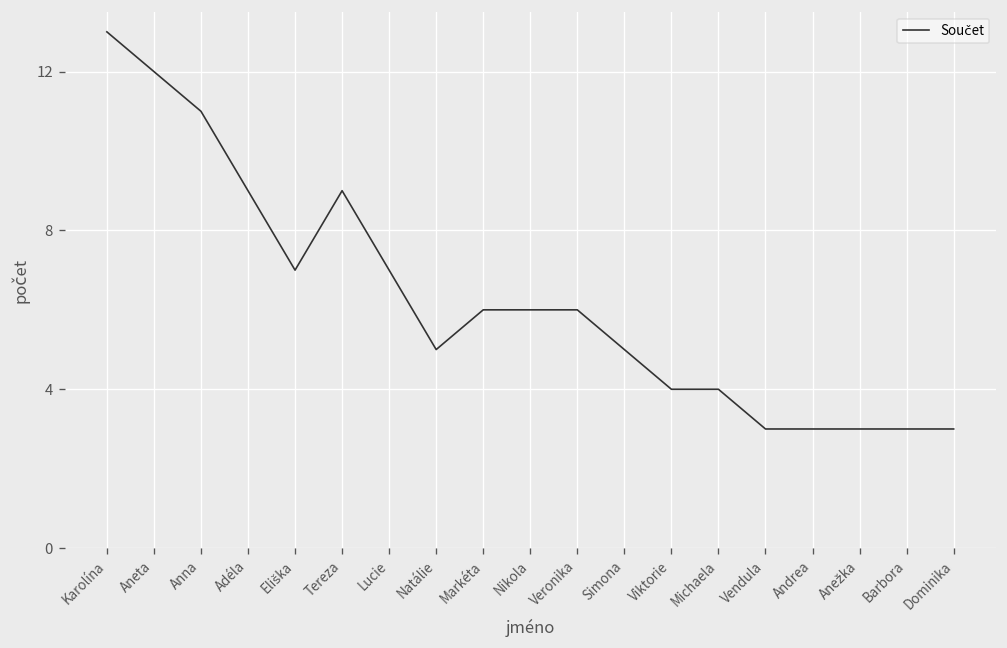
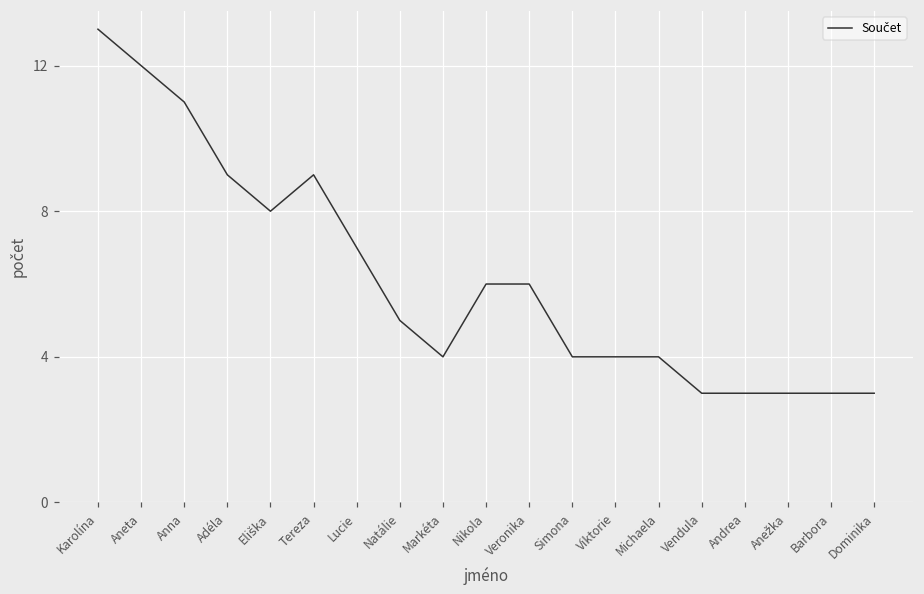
  {
    "Karolína": 13,
    "Aneta": 12,
    "Anna": 11,
    "Adéla": 9,
-   "Eliška": 7,
+   "Eliška": 8,
    "Tereza": 9,
    "Lucie": 7,
    "Natálie": 5,
-   "Markéta": 6,
+   "Markéta": 4,
    "Nikola": 6,
    "Veronika": 6,
-   "Simona": 5,
+   "Simona": 4,
    "Viktorie": 4,
    "Michaela": 4,
    "Vendula": 3,
    "Andrea": 3,
    "Anežka": 3,
    "Barbora": 3,
    "Dominika": 3
  }
